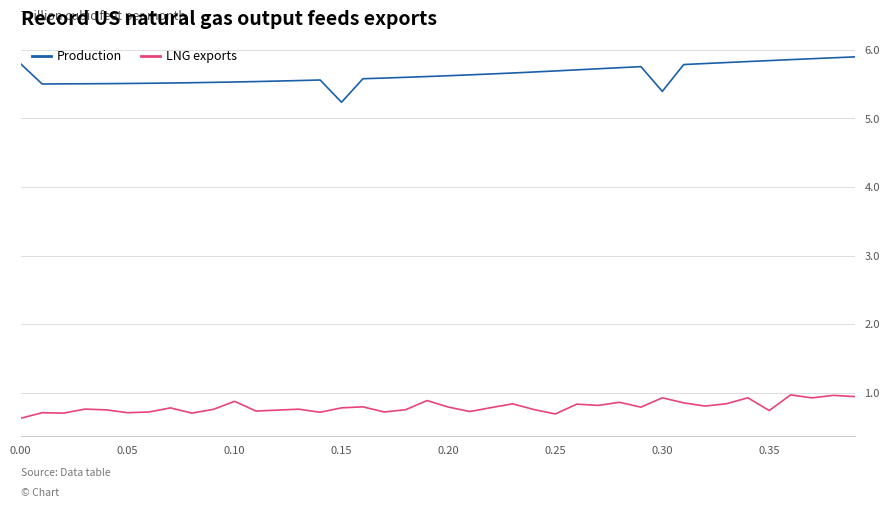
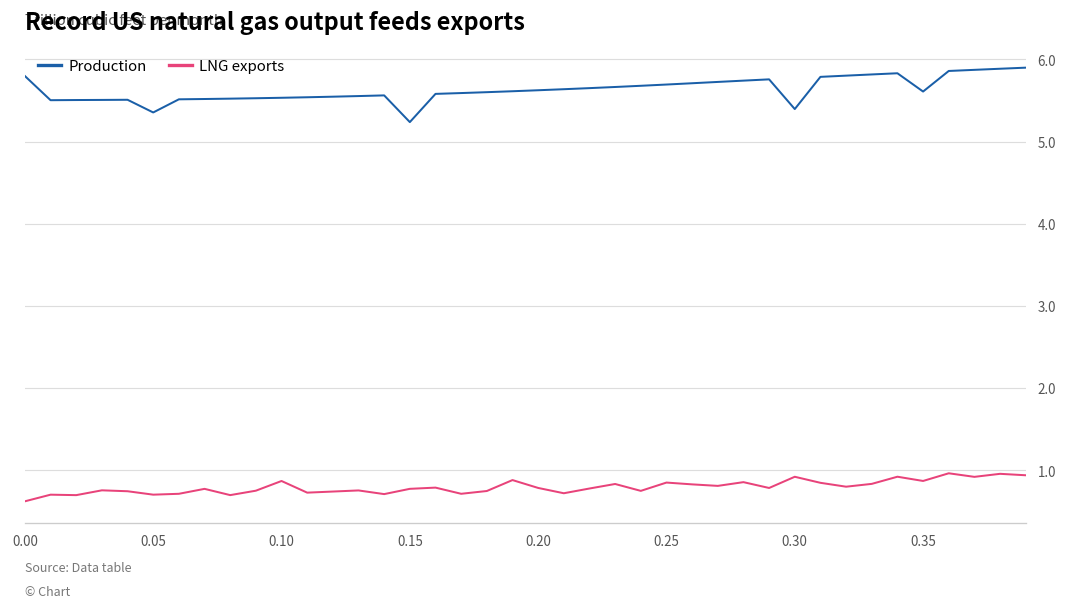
  {
    "Production": {
      "0.00": 5.8,
-     "0.05": 5.5,
+     "0.05": 5.4,
      "0.10": 5.5,
      "0.15": 5.2,
      "0.20": 5.6,
      "0.25": 5.7,
      "0.30": 5.4,
-     "0.35": 5.8
+     "0.35": 5.6
    },
    "LNG exports": {
      "0.00": 0.6,
      "0.05": 0.7,
      "0.10": 0.9,
      "0.15": 0.8,
      "0.20": 0.8,
-     "0.25": 0.7,
+     "0.25": 0.9,
      "0.30": 0.9,
-     "0.35": 0.7
+     "0.35": 0.9
    }
  }
